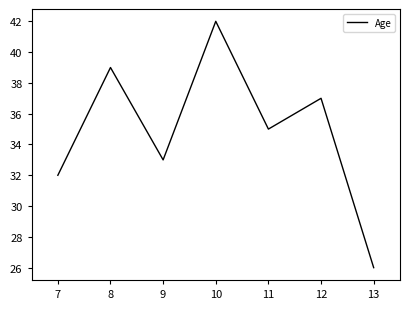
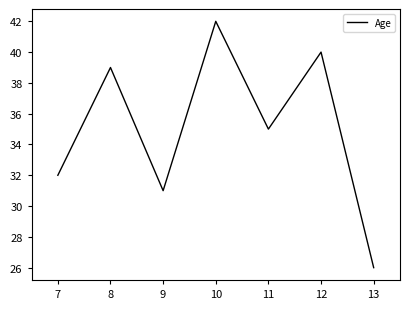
  {
    "7": 32,
    "8": 39,
-   "9": 33,
+   "9": 31,
    "10": 42,
    "11": 35,
-   "12": 37,
+   "12": 40,
    "13": 26
  }
